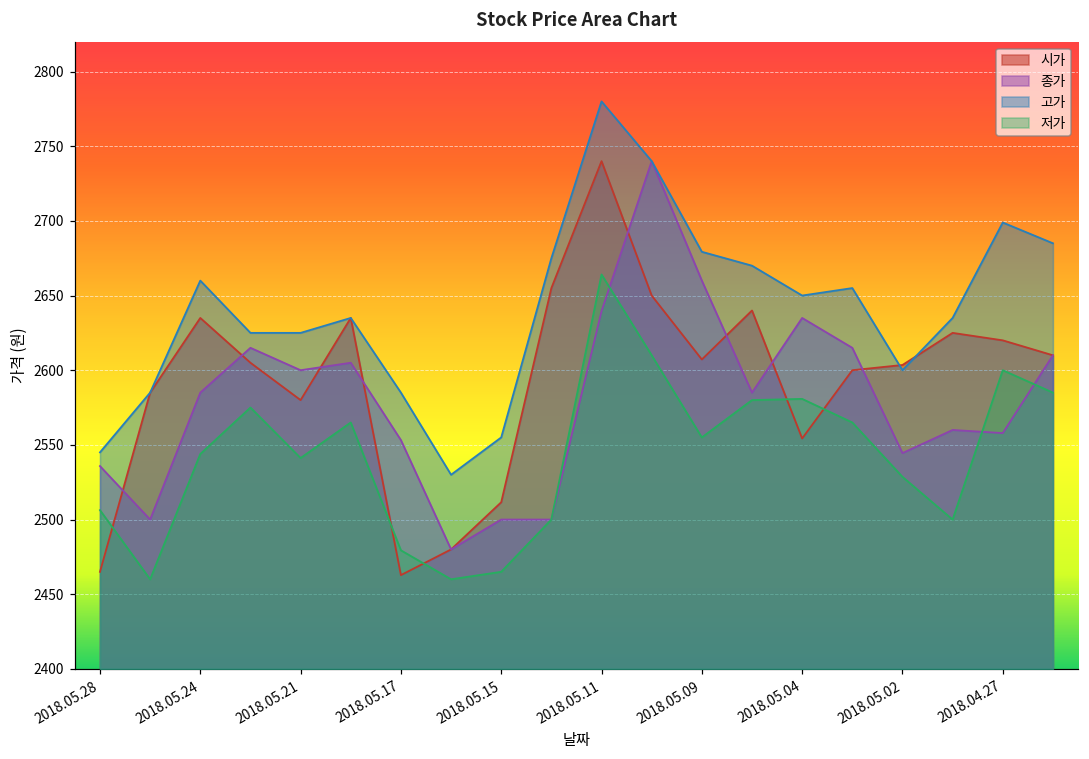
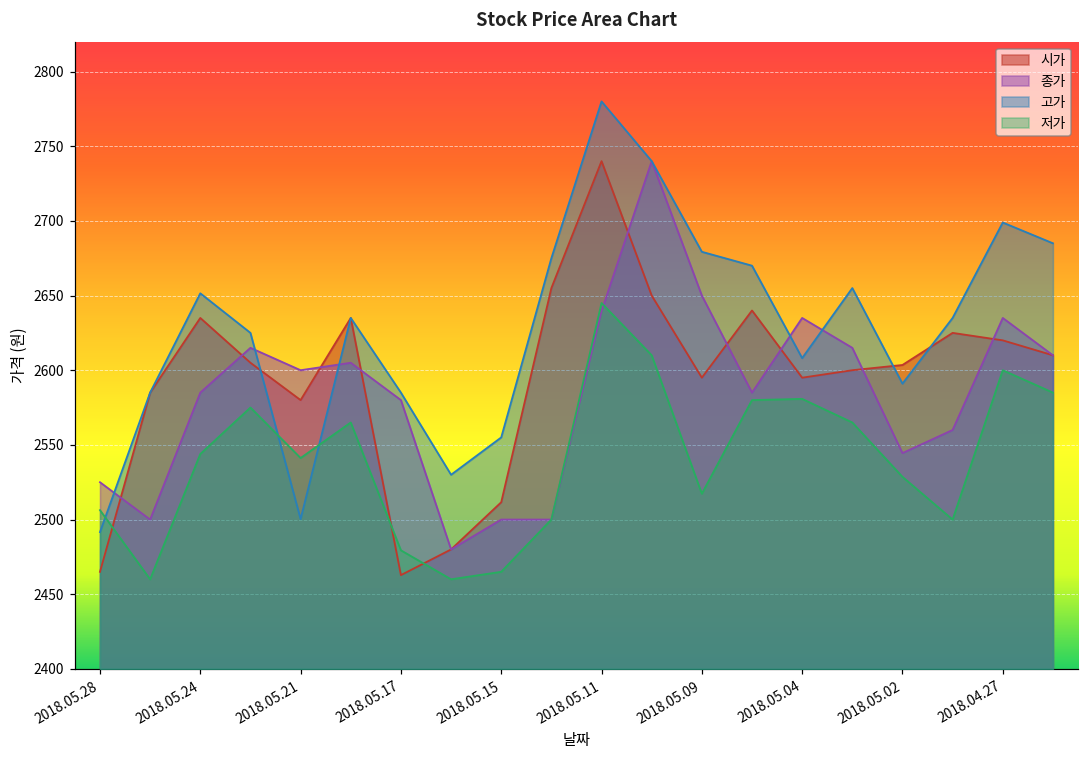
  {
    "시가": {
      "2018.05.28": 2465,
      "2018.05.24": 2635,
      "2018.05.21": 2580,
      "2018.05.17": 2463,
      "2018.05.15": 2512,
      "2018.05.11": 2740,
-     "2018.05.09": 2607,
-     "2018.05.04": 2554,
+     "2018.05.09": 2595,
+     "2018.05.04": 2595,
      "2018.05.02": 2604,
      "2018.04.27": 2620
    },
    "종가": {
-     "2018.05.28": 2536,
+     "2018.05.28": 2525,
      "2018.05.24": 2585,
      "2018.05.21": 2600,
-     "2018.05.17": 2553,
+     "2018.05.17": 2580,
      "2018.05.15": 2500,
      "2018.05.11": 2640,
-     "2018.05.09": 2660,
+     "2018.05.09": 2650,
      "2018.05.04": 2635,
      "2018.05.02": 2545,
-     "2018.04.27": 2558
+     "2018.04.27": 2635
    },
    "고가": {
-     "2018.05.28": 2545,
-     "2018.05.24": 2660,
-     "2018.05.21": 2625,
+     "2018.05.28": 2492,
+     "2018.05.24": 2652,
+     "2018.05.21": 2500,
      "2018.05.17": 2585,
      "2018.05.15": 2555,
      "2018.05.11": 2780,
      "2018.05.09": 2679,
-     "2018.05.04": 2650,
-     "2018.05.02": 2600,
+     "2018.05.04": 2608,
+     "2018.05.02": 2591,
      "2018.04.27": 2699
    },
    "저가": {
      "2018.05.28": 2506,
      "2018.05.24": 2544,
      "2018.05.21": 2541,
      "2018.05.17": 2479,
      "2018.05.15": 2465,
-     "2018.05.11": 2664,
-     "2018.05.09": 2555,
+     "2018.05.11": 2645,
+     "2018.05.09": 2517,
      "2018.05.04": 2581,
      "2018.05.02": 2529,
      "2018.04.27": 2600
    }
  }
